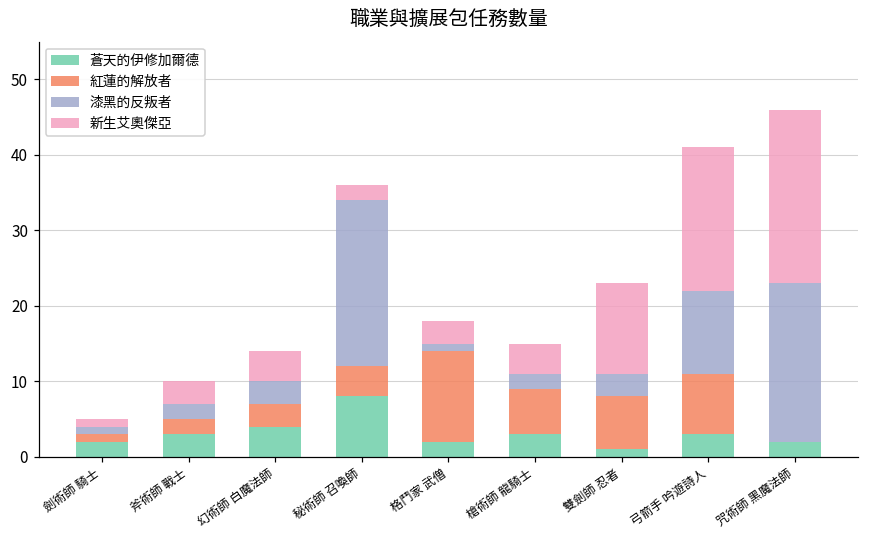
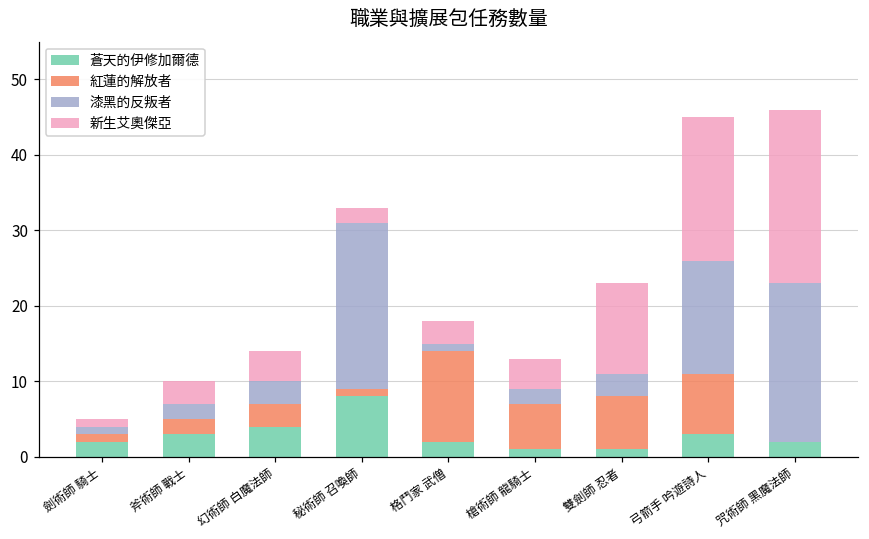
  {
    "蒼天的伊修加爾德": {
      "劍術師 騎士": 2,
      "斧術師 戰士": 3,
      "幻術師 白魔法師": 4,
      "秘術師 召喚師": 8,
      "格鬥家 武僧": 2,
-     "槍術師 龍騎士": 3,
+     "槍術師 龍騎士": 1,
      "雙劍師 忍者": 1,
      "弓箭手 吟遊詩人": 3,
      "咒術師 黑魔法師": 2
    },
    "紅蓮的解放者": {
      "劍術師 騎士": 1,
      "斧術師 戰士": 2,
      "幻術師 白魔法師": 3,
-     "秘術師 召喚師": 4,
+     "秘術師 召喚師": 1,
      "格鬥家 武僧": 12,
      "槍術師 龍騎士": 6,
      "雙劍師 忍者": 7,
      "弓箭手 吟遊詩人": 8,
      "咒術師 黑魔法師": 0
    },
    "漆黑的反叛者": {
      "劍術師 騎士": 1,
      "斧術師 戰士": 2,
      "幻術師 白魔法師": 3,
      "秘術師 召喚師": 22,
      "格鬥家 武僧": 1,
      "槍術師 龍騎士": 2,
      "雙劍師 忍者": 3,
-     "弓箭手 吟遊詩人": 11,
+     "弓箭手 吟遊詩人": 15,
      "咒術師 黑魔法師": 21
    },
    "新生艾奧傑亞": {
      "劍術師 騎士": 1,
      "斧術師 戰士": 3,
      "幻術師 白魔法師": 4,
      "秘術師 召喚師": 2,
      "格鬥家 武僧": 3,
      "槍術師 龍騎士": 4,
      "雙劍師 忍者": 12,
      "弓箭手 吟遊詩人": 19,
      "咒術師 黑魔法師": 23
    }
  }
